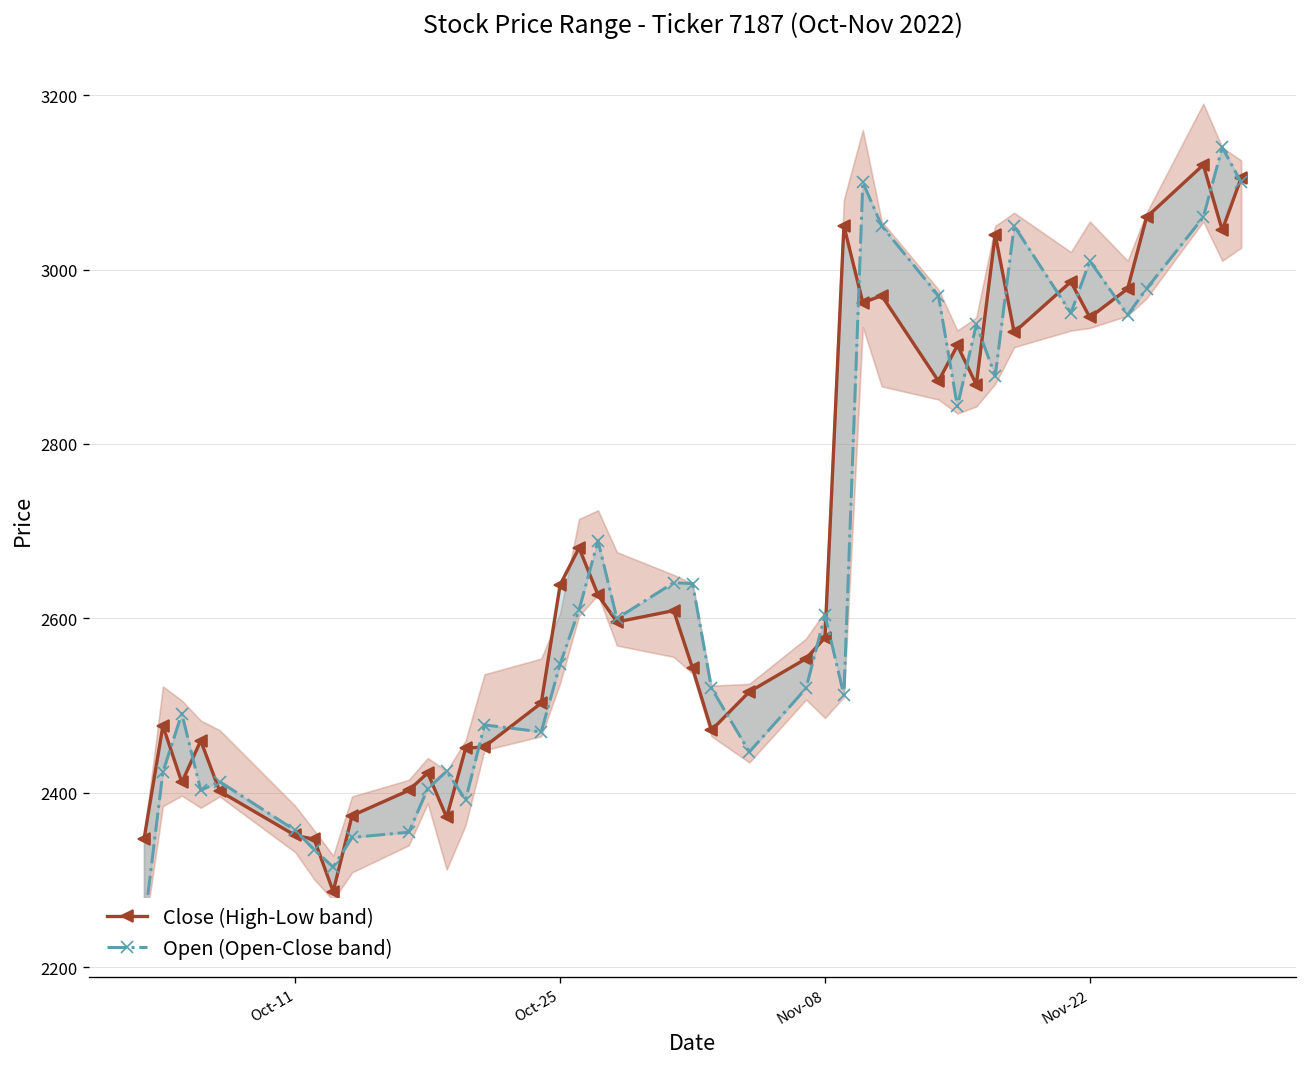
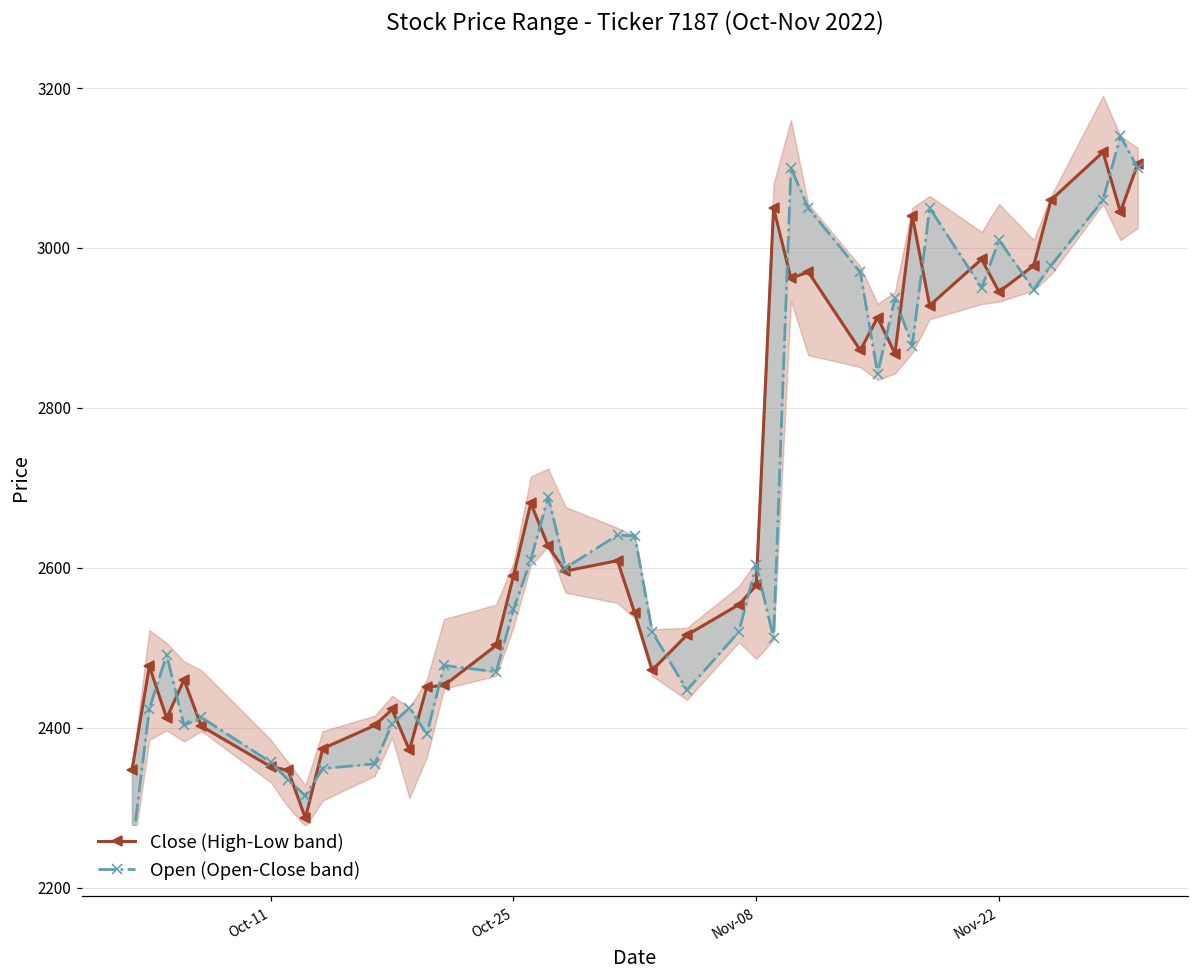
  {
    "Close (High-Low band)": {
      "Oct-11": 2350,
-     "Oct-25": 2640,
+     "Oct-25": 2590,
      "Nov-08": 2580,
      "Nov-22": 2950
    }
  }
